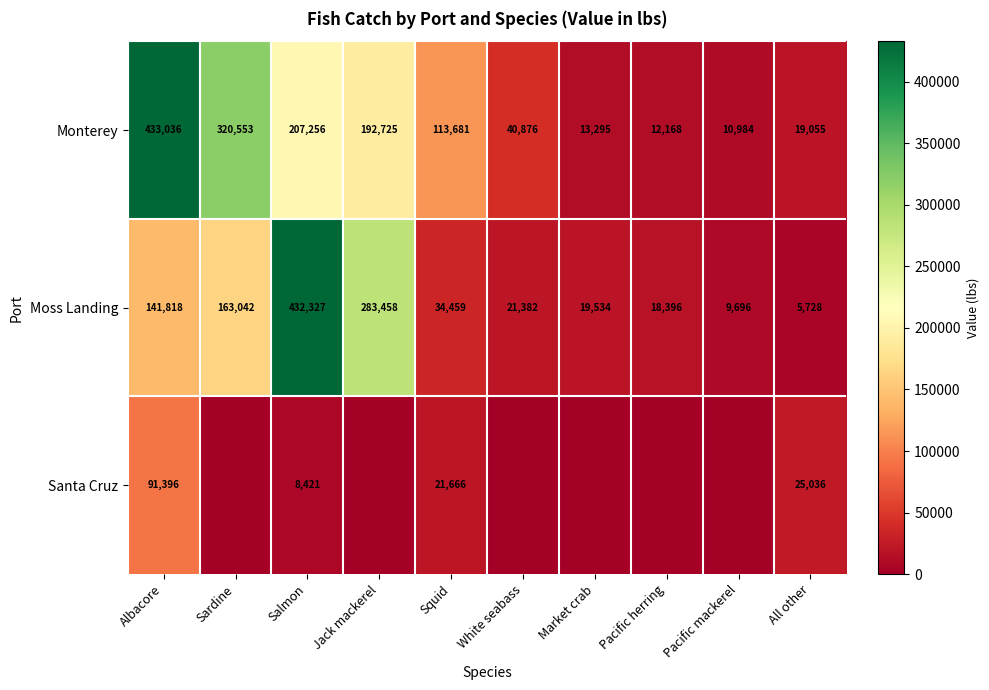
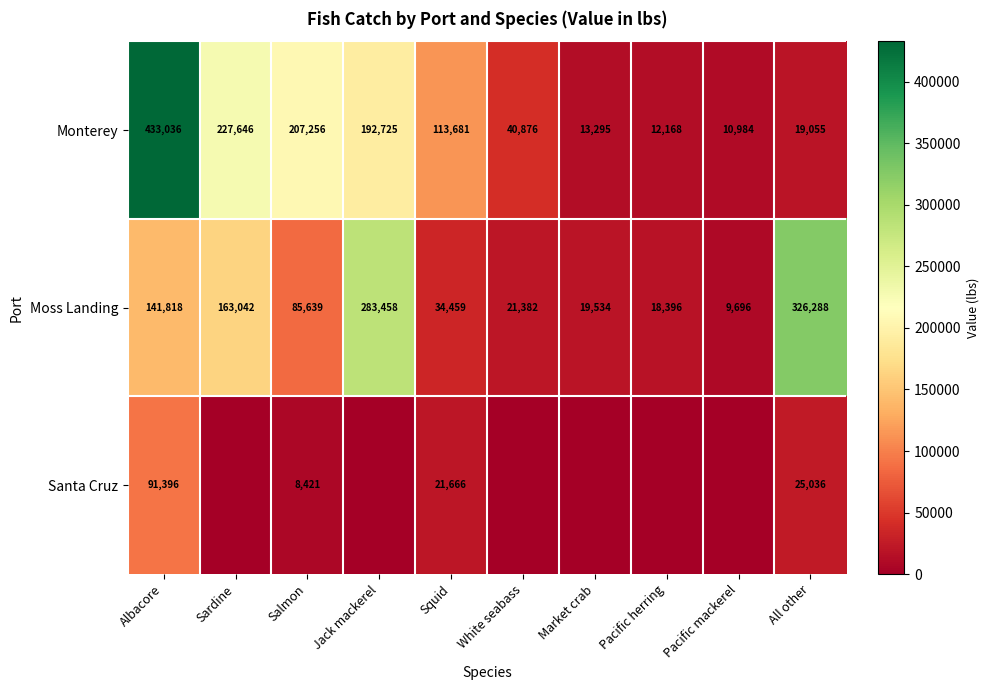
  {
    "Monterey": {
      "Albacore": "433,036",
-     "Sardine": "320,553",
+     "Sardine": "227,646",
      "Salmon": "207,256",
      "Jack mackerel": "192,725",
      "Squid": "113,681",
      "White seabass": "40,876",
      "Market crab": "13,295",
      "Pacific herring": "12,168",
      "Pacific mackerel": "10,984",
      "All other": "19,055"
    },
    "Moss Landing": {
      "Albacore": "141,818",
      "Sardine": "163,042",
-     "Salmon": "432,327",
+     "Salmon": "85,639",
      "Jack mackerel": "283,458",
      "Squid": "34,459",
      "White seabass": "21,382",
      "Market crab": "19,534",
      "Pacific herring": "18,396",
      "Pacific mackerel": "9,696",
-     "All other": "5,728"
+     "All other": "326,288"
    },
    "Santa Cruz": {
      "Albacore": "91,396",
      "Salmon": "8,421",
      "Squid": "21,666",
      "All other": "25,036"
    }
  }
